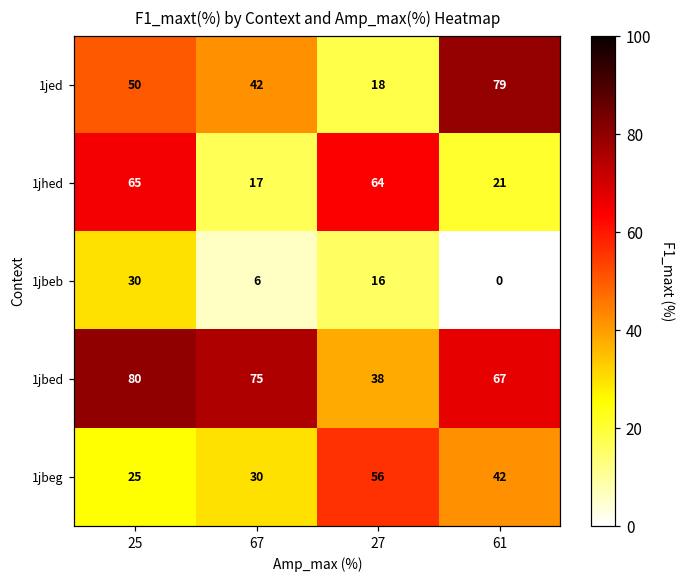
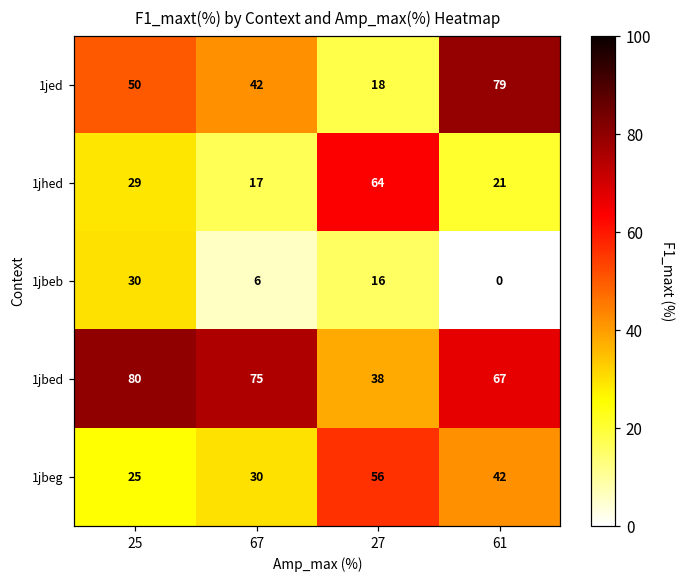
  {
    "1jed": {
      "25": 50,
      "67": 42,
      "27": 18,
      "61": 79
    },
    "1jhed": {
-     "25": 65,
+     "25": 29,
      "67": 17,
      "27": 64,
      "61": 21
    },
    "1jbeb": {
      "25": 30,
      "67": 6,
      "27": 16,
      "61": 0
    },
    "1jbed": {
      "25": 80,
      "67": 75,
      "27": 38,
      "61": 67
    },
    "1jbeg": {
      "25": 25,
      "67": 30,
      "27": 56,
      "61": 42
    }
  }
